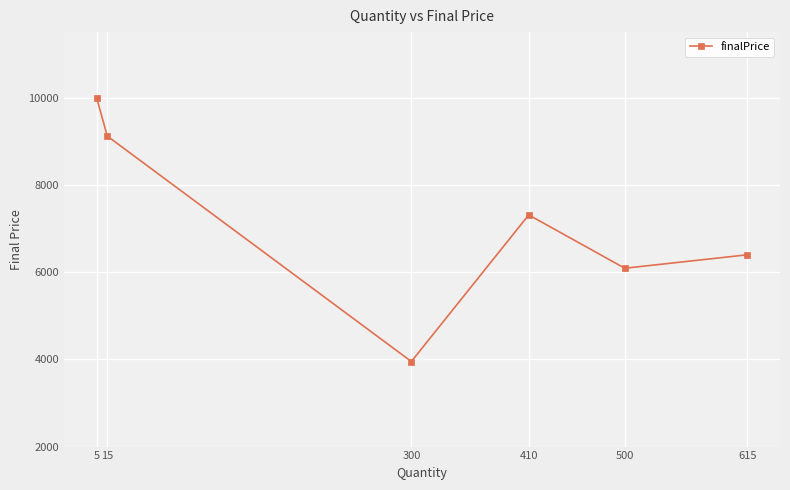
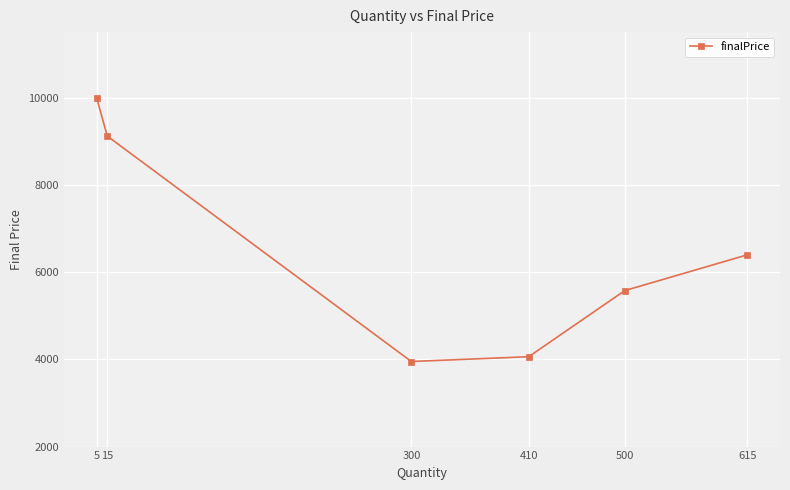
  {
    "5": 10000,
    "15": 9100,
    "300": 4000,
-   "410": 7300,
-   "500": 6100,
+   "410": 4100,
+   "500": 5600,
    "615": 6400
  }
